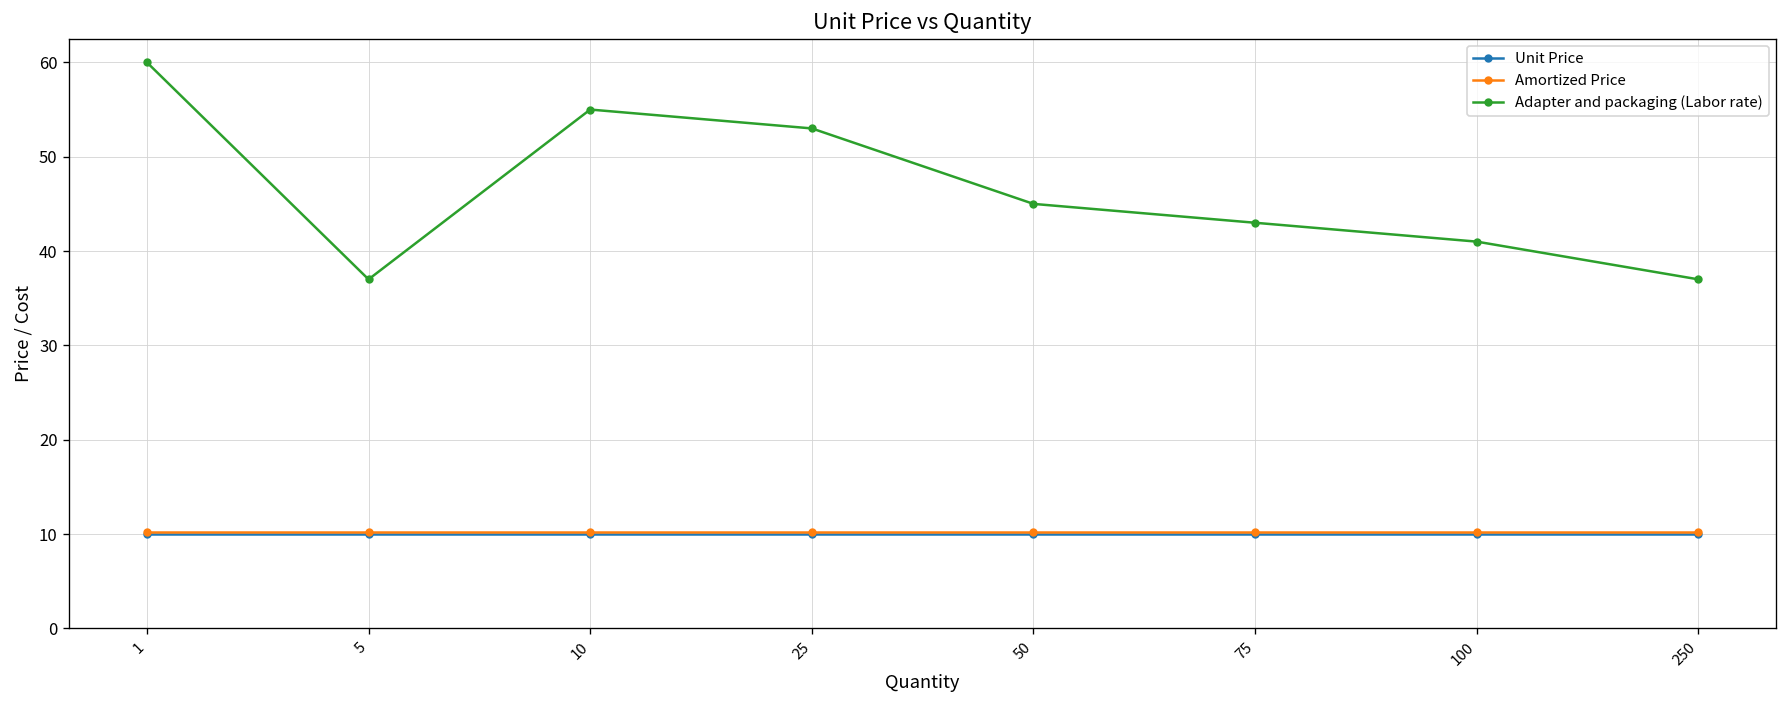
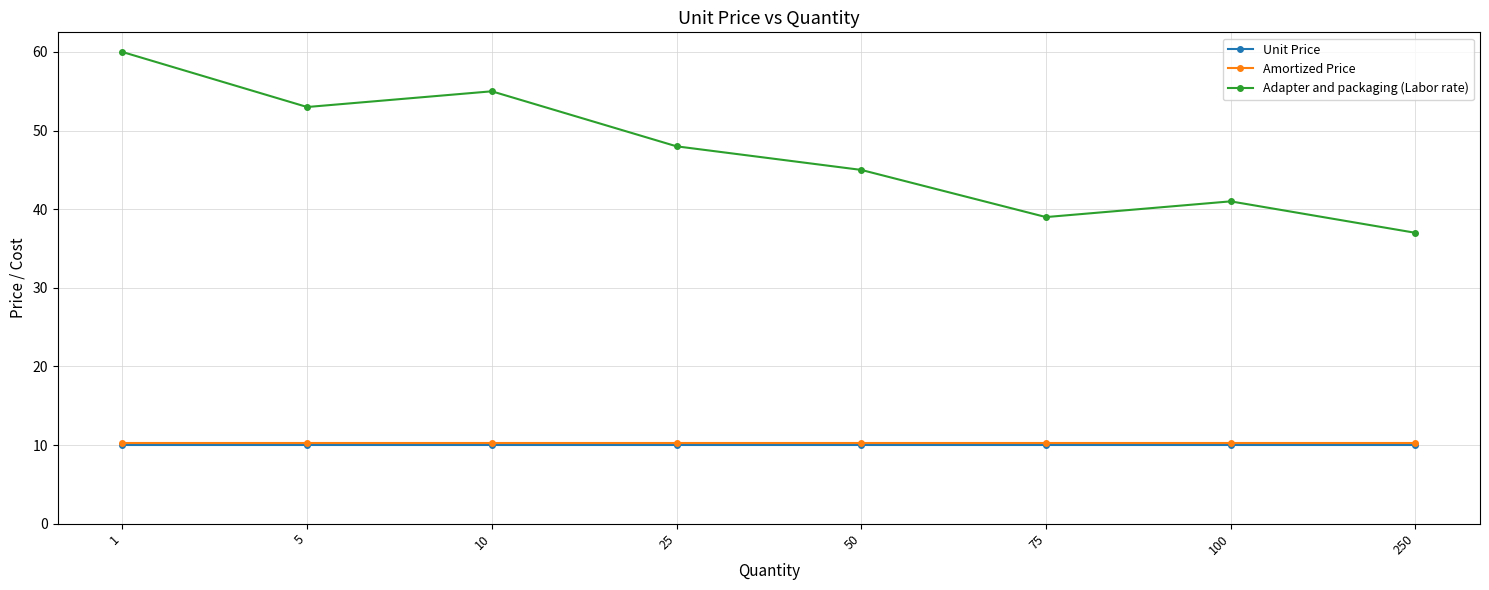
  {
    "Adapter and packaging (Labor rate)": {
      "1": 60,
-     "5": 37,
+     "5": 53,
      "10": 55,
-     "25": 53,
+     "25": 48,
      "50": 45,
-     "75": 43,
+     "75": 39,
      "100": 41,
      "250": 37
    }
  }
